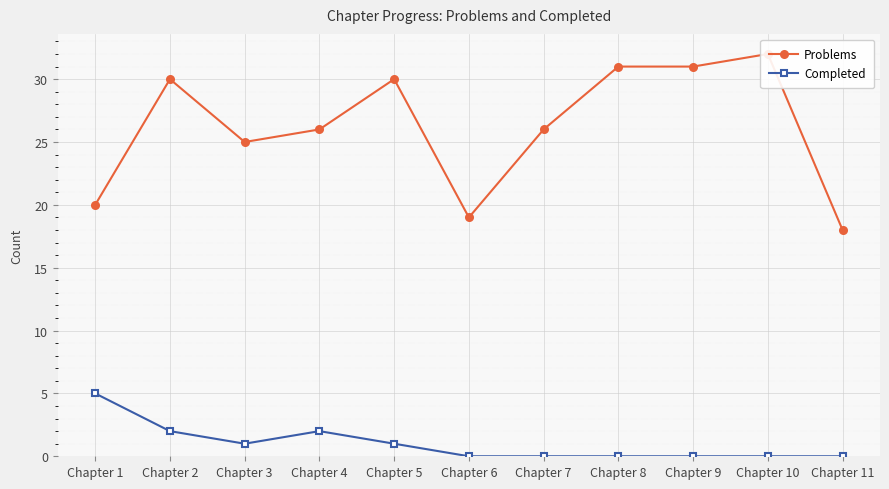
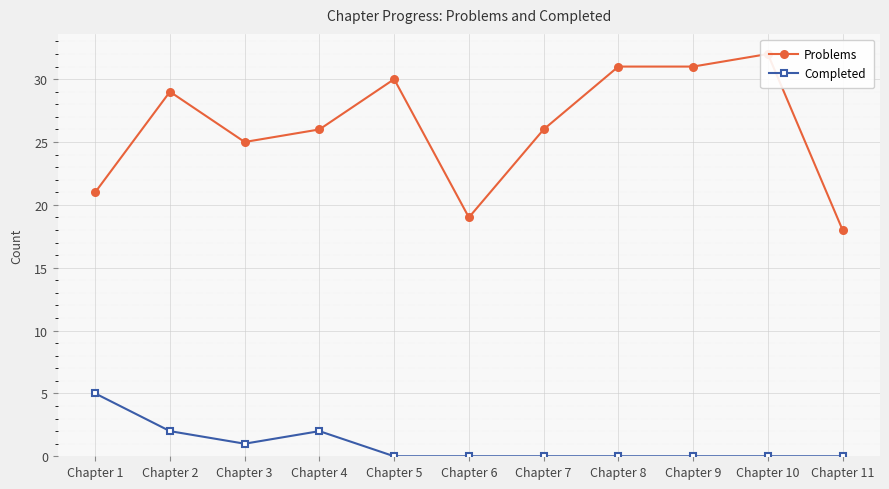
  {
    "Problems": {
-     "Chapter 1": 20,
-     "Chapter 2": 30,
+     "Chapter 1": 21,
+     "Chapter 2": 29,
      "Chapter 3": 25,
      "Chapter 4": 26,
      "Chapter 5": 30,
      "Chapter 6": 19,
      "Chapter 7": 26,
      "Chapter 8": 31,
      "Chapter 9": 31,
      "Chapter 11": 18
    },
    "Completed": {
      "Chapter 1": 5,
      "Chapter 2": 2,
      "Chapter 3": 1,
      "Chapter 4": 2,
-     "Chapter 5": 1,
+     "Chapter 5": 0,
      "Chapter 6": 0,
      "Chapter 7": 0,
      "Chapter 8": 0,
      "Chapter 9": 0,
      "Chapter 10": 0,
      "Chapter 11": 0
    }
  }
